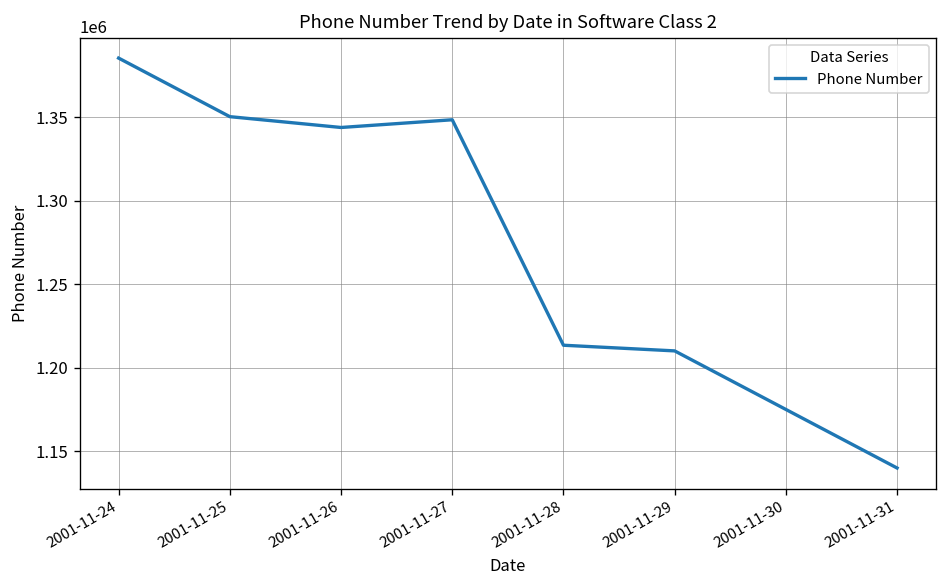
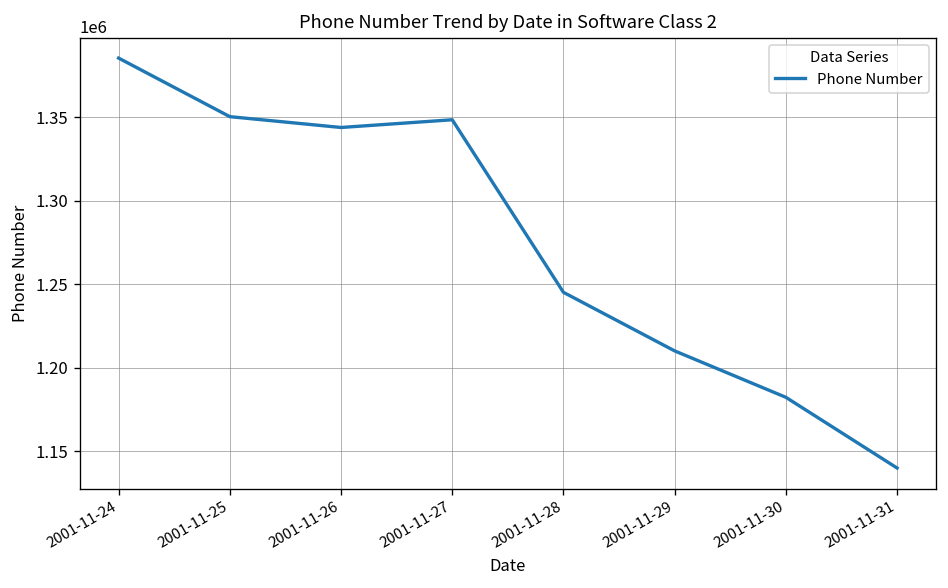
  {
    "2001-11-24": 1385000,
    "2001-11-25": 1350000,
    "2001-11-26": 1344000,
    "2001-11-27": 1348000,
-   "2001-11-28": 1213000,
+   "2001-11-28": 1245000,
    "2001-11-29": 1210000,
-   "2001-11-30": 1175000,
+   "2001-11-30": 1182000,
    "2001-11-31": 1140000
  }
